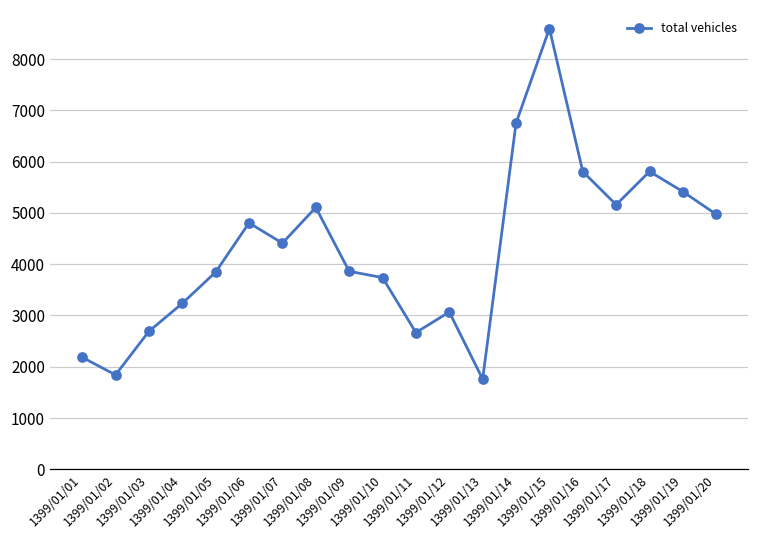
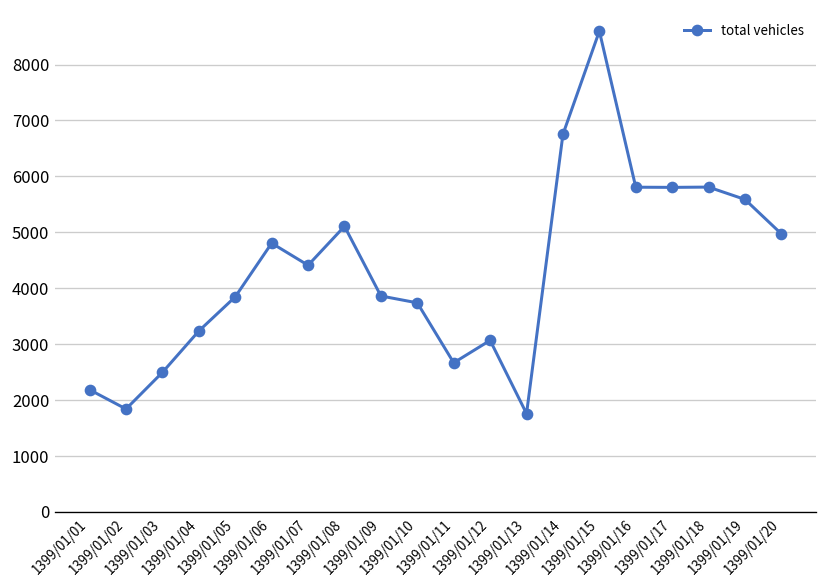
  {
    "1399/01/01": 2200,
    "1399/01/02": 1800,
-   "1399/01/03": 2700,
+   "1399/01/03": 2500,
    "1399/01/04": 3200,
    "1399/01/05": 3800,
    "1399/01/06": 4800,
    "1399/01/07": 4400,
    "1399/01/08": 5100,
    "1399/01/09": 3900,
    "1399/01/10": 3700,
    "1399/01/11": 2700,
    "1399/01/12": 3100,
    "1399/01/13": 1800,
    "1399/01/14": 6800,
    "1399/01/15": 8600,
    "1399/01/16": 5800,
-   "1399/01/17": 5200,
+   "1399/01/17": 5800,
    "1399/01/18": 5800,
-   "1399/01/19": 5400,
+   "1399/01/19": 5600,
    "1399/01/20": 5000
  }
